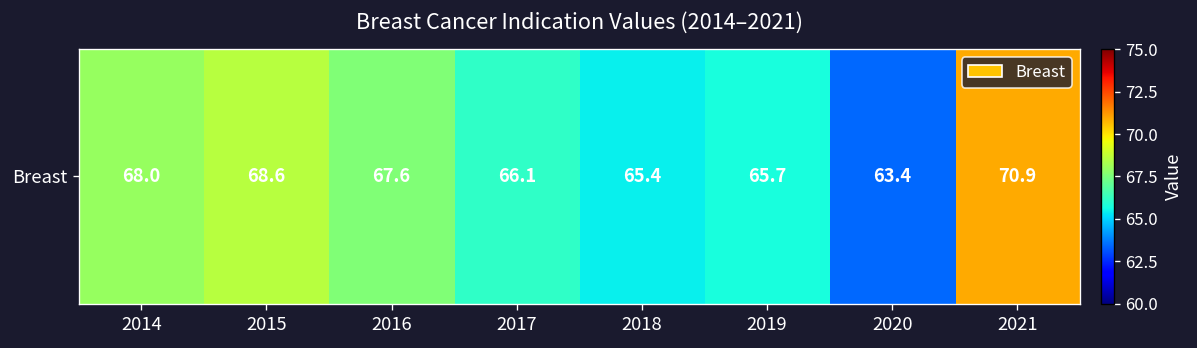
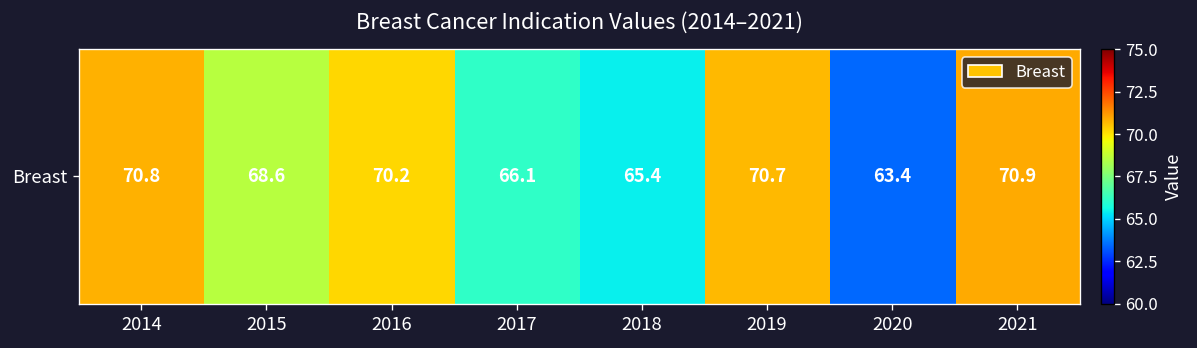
  {
    "Breast": {
-     "2014": 68.0,
+     "2014": 70.8,
      "2015": 68.6,
-     "2016": 67.6,
+     "2016": 70.2,
      "2017": 66.1,
      "2018": 65.4,
-     "2019": 65.7,
+     "2019": 70.7,
      "2020": 63.4,
      "2021": 70.9
    }
  }
